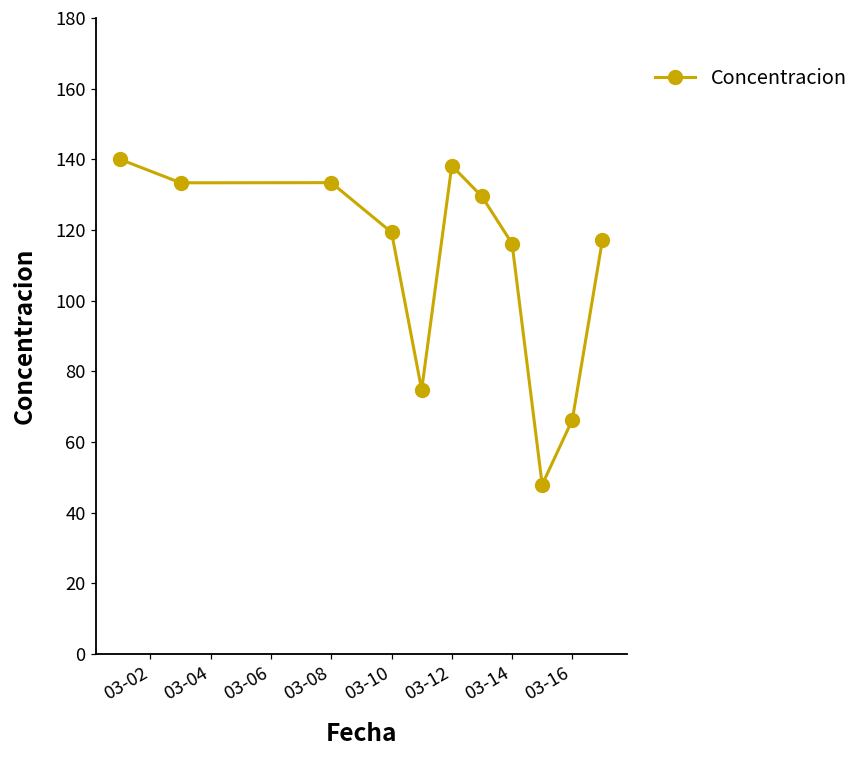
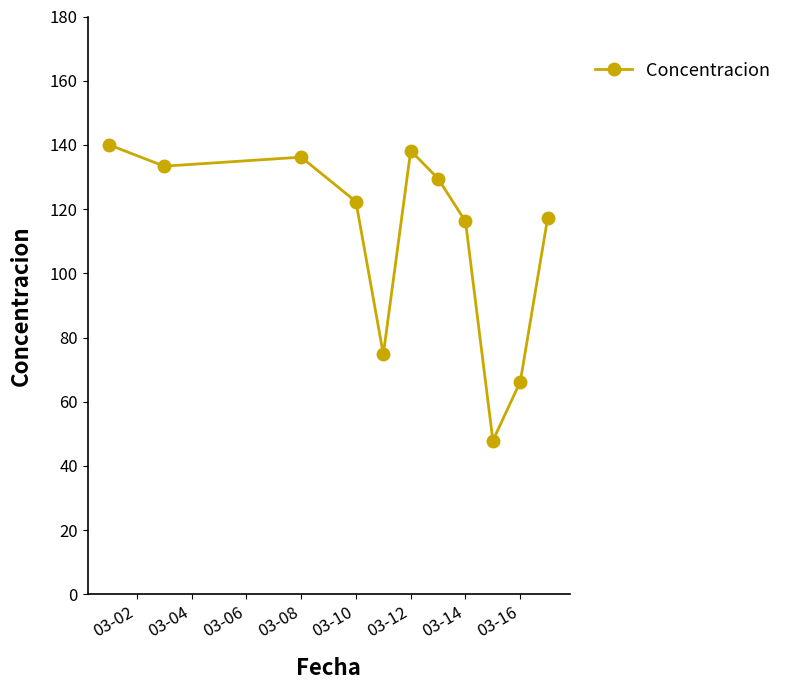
  {
-   "03-08": 133,
-   "03-10": 119,
+   "03-08": 136,
+   "03-10": 122,
    "03-12": 138,
    "03-14": 116,
    "03-16": 66
  }
